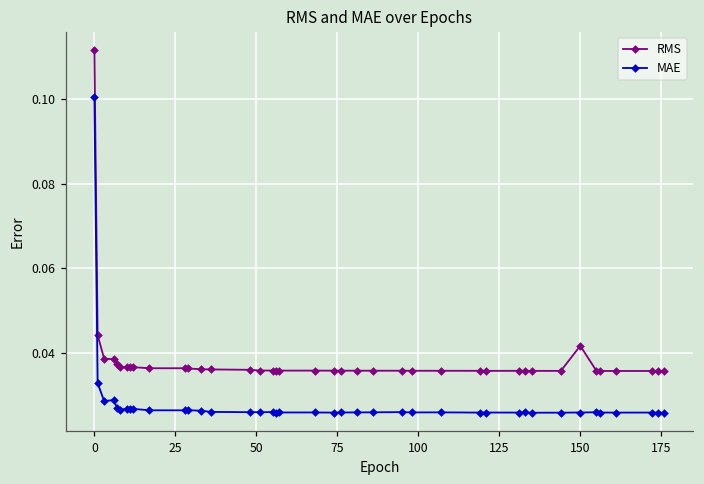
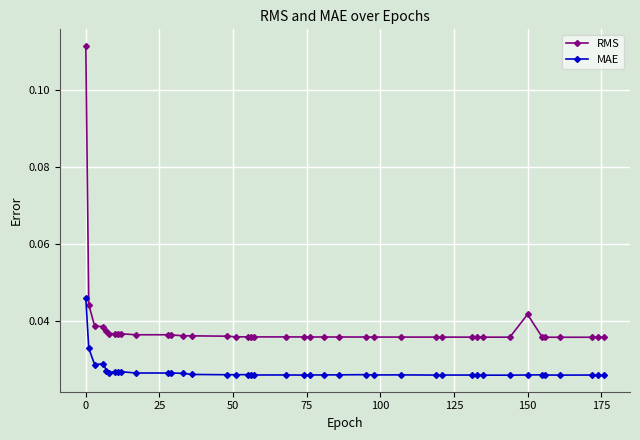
  {
    "RMS": {
      "0": 0.112,
      "150": 0.042
    },
    "MAE": {
-     "0": 0.100,
+     "0": 0.046,
      "150": 0.026
    }
  }
